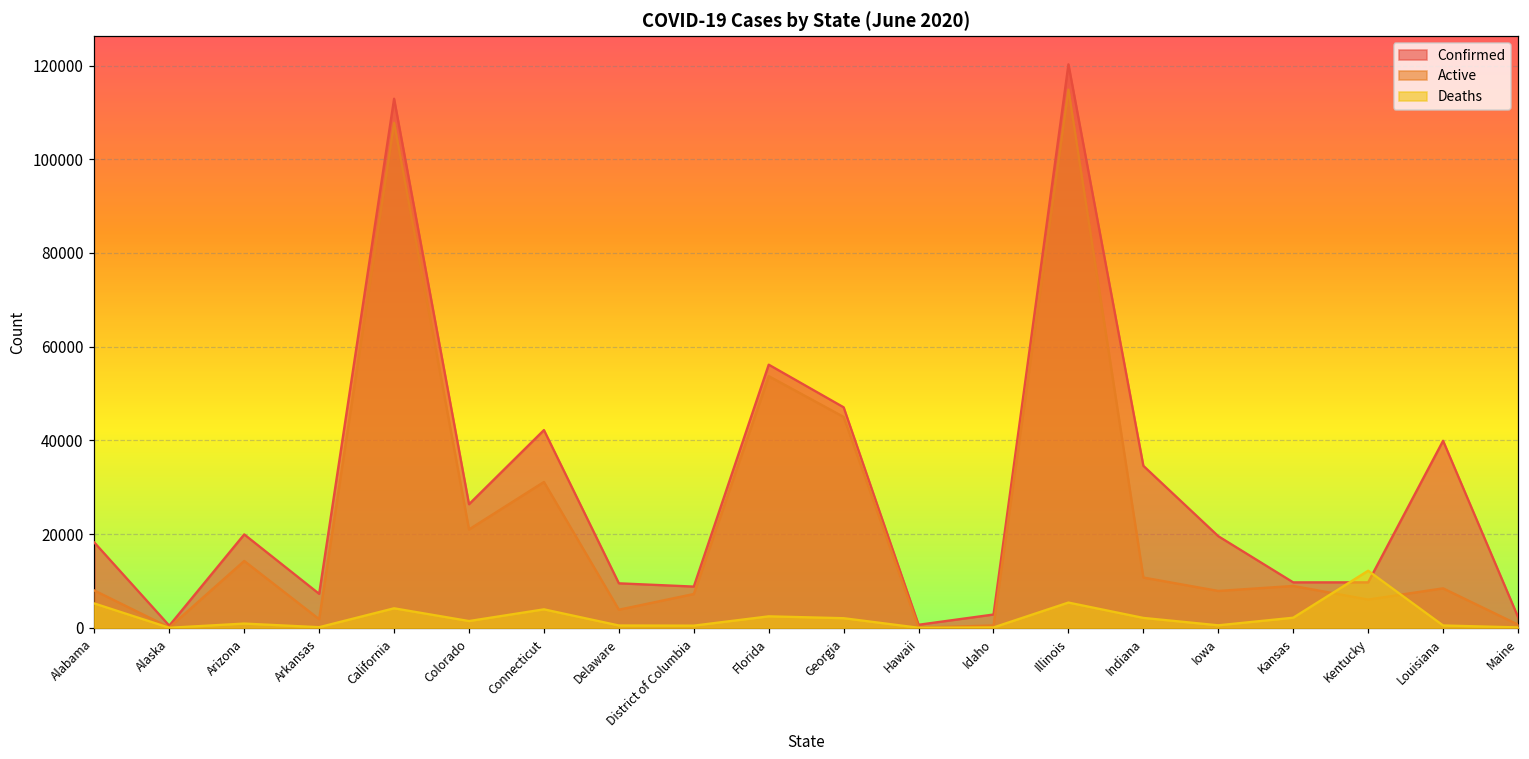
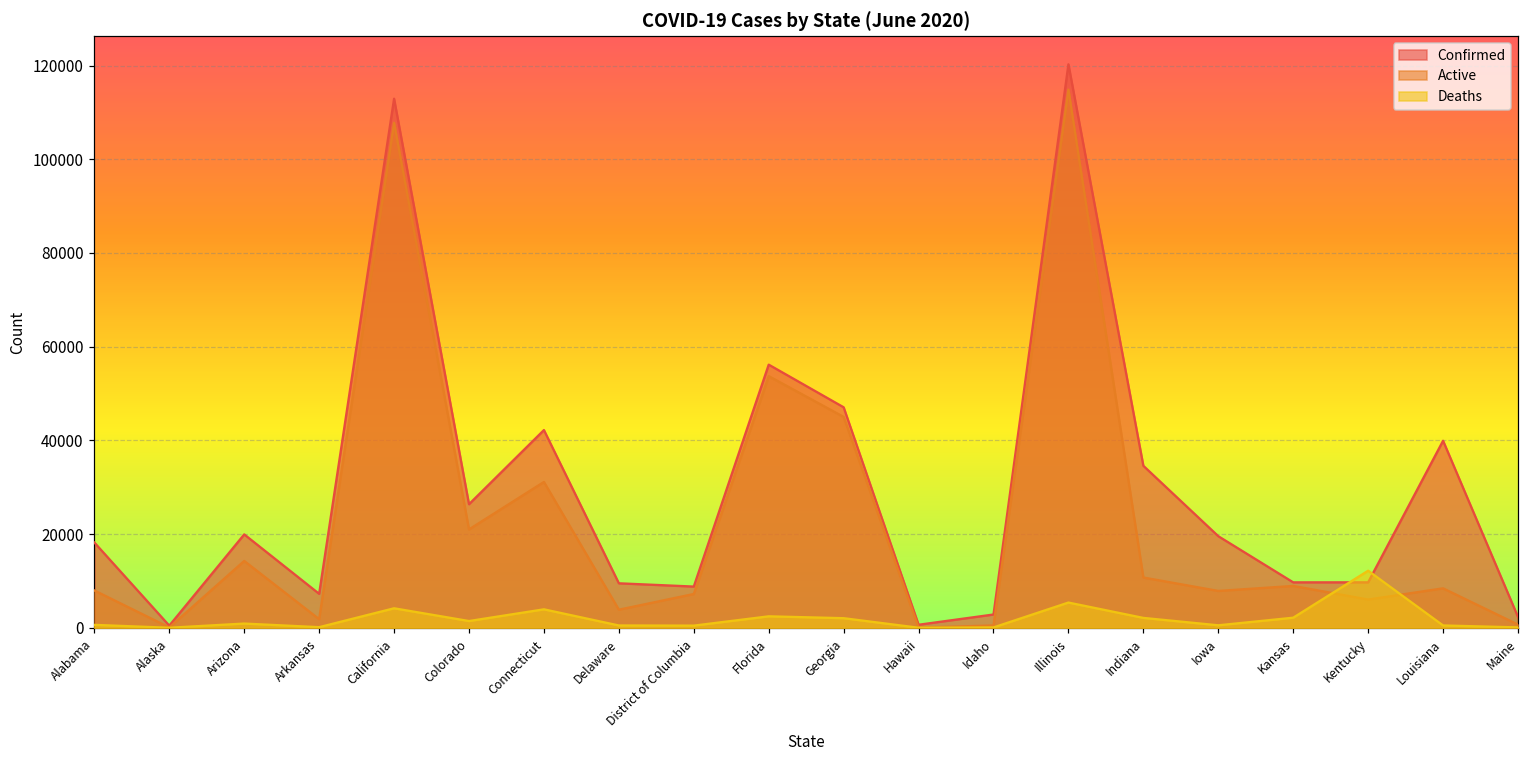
  {
    "Deaths": {
-     "Alabama": 5000,
+     "Alabama": 1000,
      "Arizona": 1000,
      "Arkansas": 0,
      "California": 4000,
      "Colorado": 1000,
      "Connecticut": 4000,
      "Delaware": 0,
      "District of Columbia": 0,
      "Florida": 2000,
      "Georgia": 2000,
      "Illinois": 5000,
      "Indiana": 2000,
      "Iowa": 1000,
      "Kansas": 2000,
      "Kentucky": 12000,
      "Louisiana": 1000,
      "Maine": 0
    }
  }
